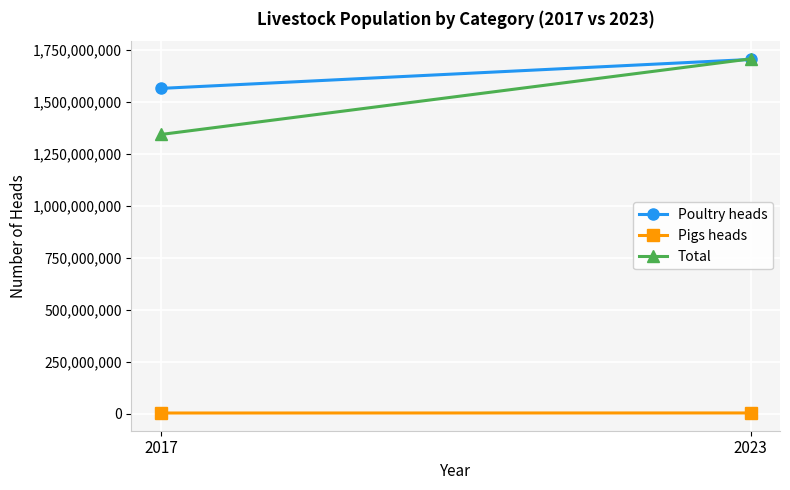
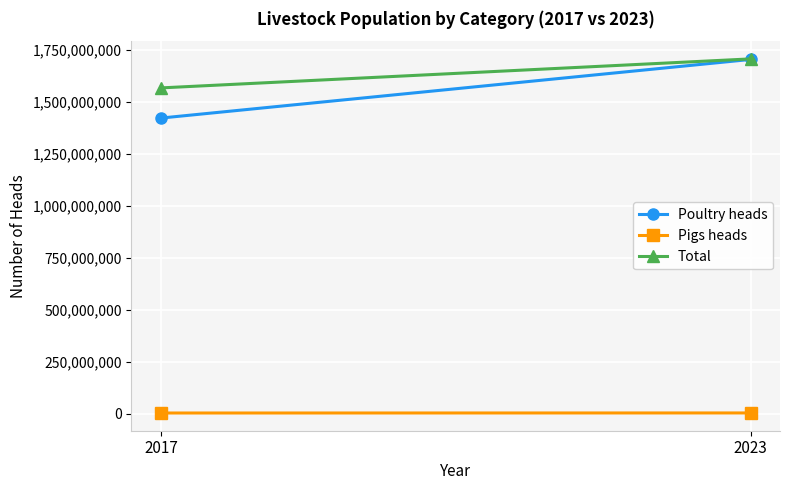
  {
    "Poultry heads": {
-     "2017": "1,560,000,000"
+     "2017": "1,420,000,000"
    },
    "Pigs heads": {
      "2017": "0",
      "2023": "0"
    },
    "Total": {
-     "2017": "1,340,000,000"
+     "2017": "1,570,000,000"
    }
  }
